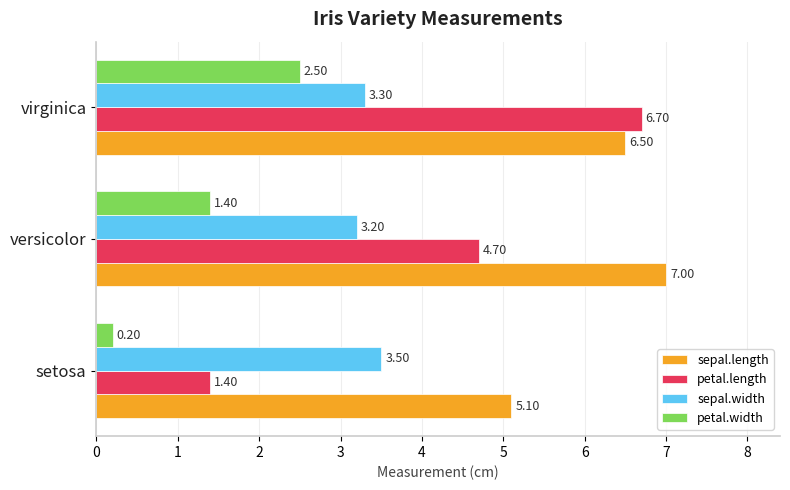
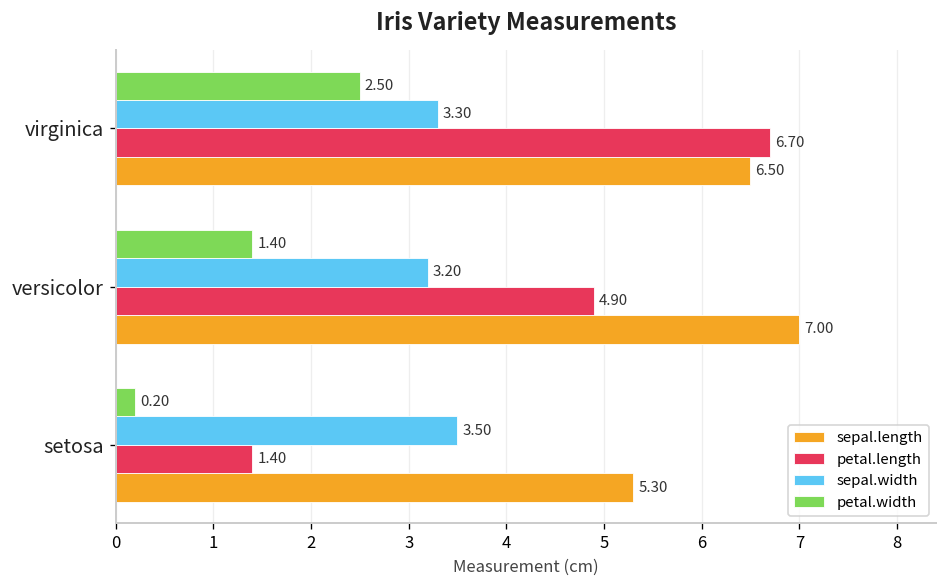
  {
    "sepal.length": {
      "virginica": 6.50,
      "versicolor": 7.00,
-     "setosa": 5.10
+     "setosa": 5.30
    },
    "petal.length": {
      "virginica": 6.70,
-     "versicolor": 4.70,
+     "versicolor": 4.90,
      "setosa": 1.40
    },
    "sepal.width": {
      "virginica": 3.30,
      "versicolor": 3.20,
      "setosa": 3.50
    },
    "petal.width": {
      "virginica": 2.50,
      "versicolor": 1.40,
      "setosa": 0.20
    }
  }
